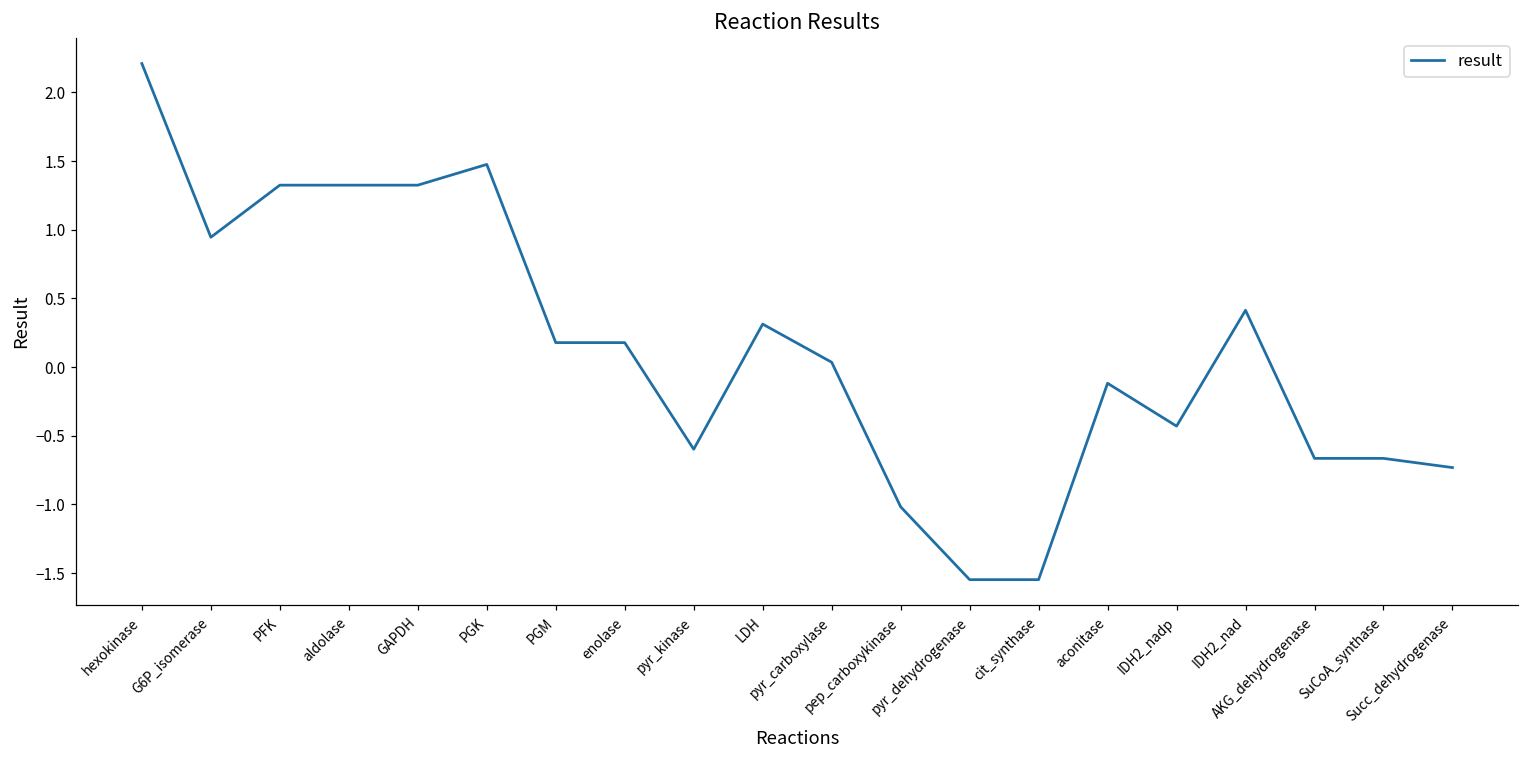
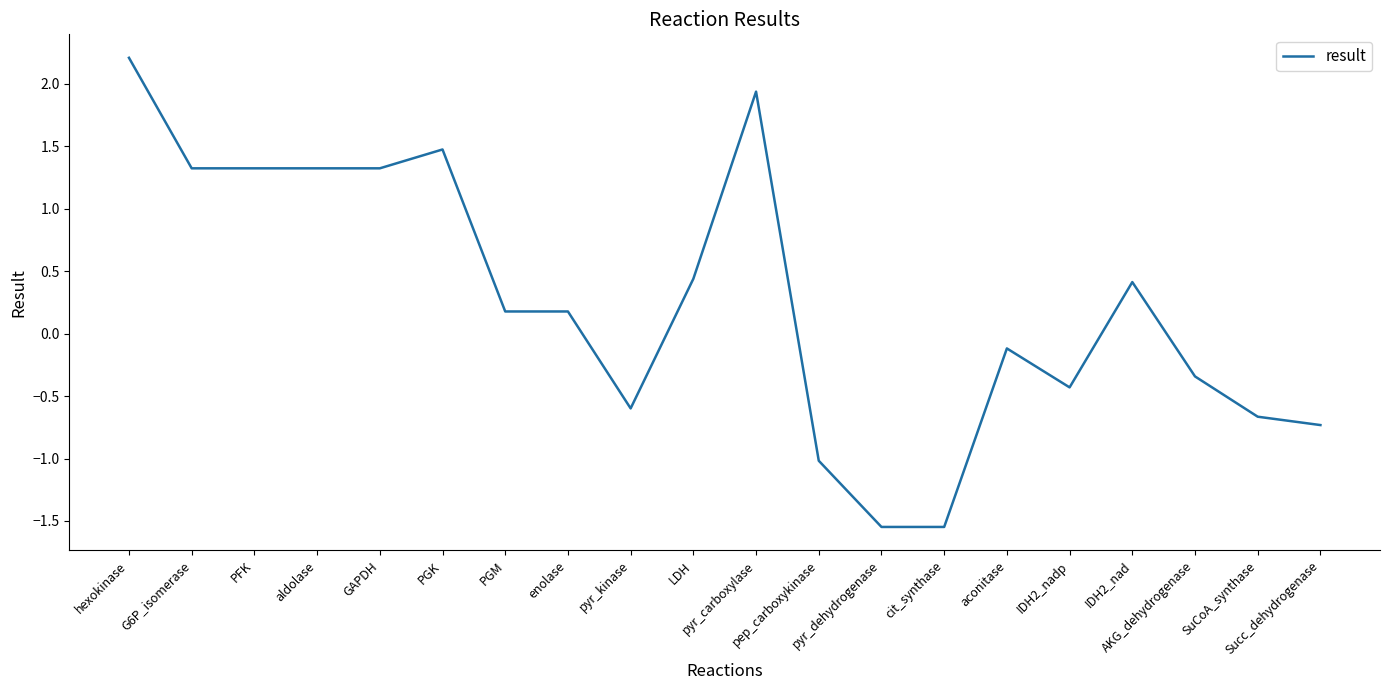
  {
    "hexokinase": 2.21,
-   "G6P_isomerase": 0.95,
+   "G6P_isomerase": 1.32,
    "PFK": 1.32,
    "aldolase": 1.32,
    "GAPDH": 1.32,
    "PGK": 1.48,
    "PGM": 0.18,
    "enolase": 0.18,
    "pyr_kinase": -0.60,
-   "LDH": 0.31,
-   "pyr_carboxylase": 0.03,
+   "LDH": 0.44,
+   "pyr_carboxylase": 1.94,
    "pep_carboxykinase": -1.02,
    "pyr_dehydrogenase": -1.55,
    "cit_synthase": -1.55,
    "aconitase": -0.12,
    "IDH2_nadp": -0.43,
    "IDH2_nad": 0.41,
-   "AKG_dehydrogenase": -0.67,
+   "AKG_dehydrogenase": -0.34,
    "SuCoA_synthase": -0.67,
    "Succ_dehydrogenase": -0.73
  }
